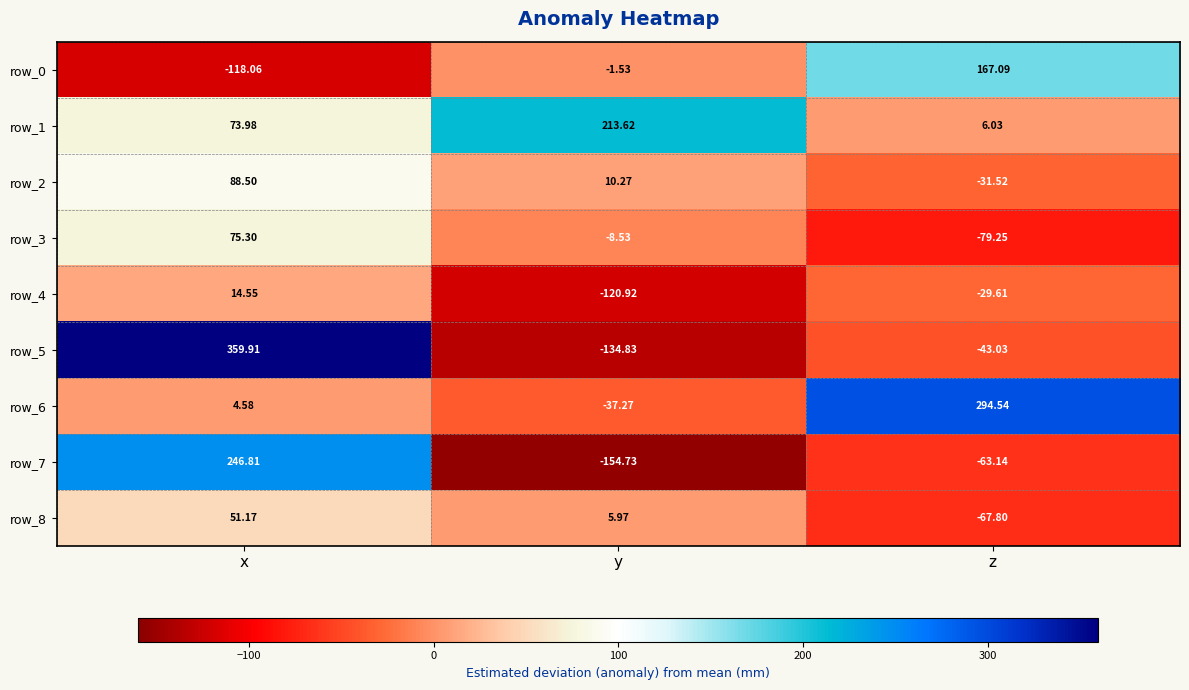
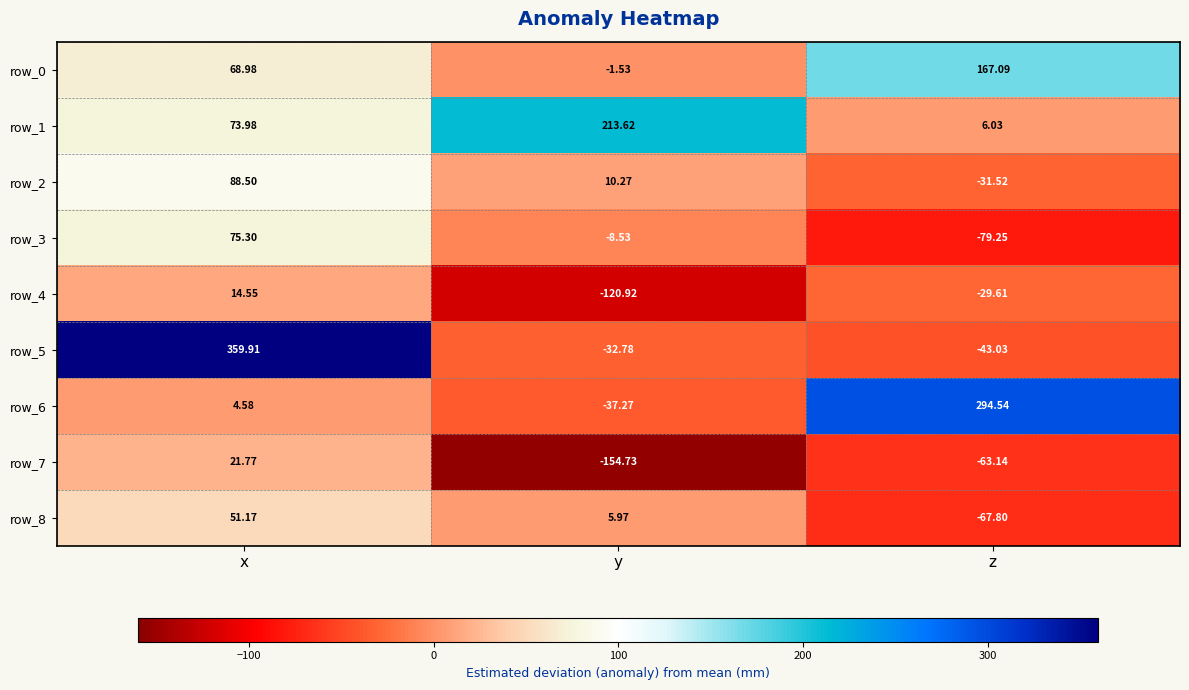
  {
    "row_0": {
-     "x": -118.06,
+     "x": 68.98,
      "y": -1.53,
      "z": 167.09
    },
    "row_1": {
      "x": 73.98,
      "y": 213.62,
      "z": 6.03
    },
    "row_2": {
      "x": 88.50,
      "y": 10.27,
      "z": -31.52
    },
    "row_3": {
      "x": 75.30,
      "y": -8.53,
      "z": -79.25
    },
    "row_4": {
      "x": 14.55,
      "y": -120.92,
      "z": -29.61
    },
    "row_5": {
      "x": 359.91,
-     "y": -134.83,
+     "y": -32.78,
      "z": -43.03
    },
    "row_6": {
      "x": 4.58,
      "y": -37.27,
      "z": 294.54
    },
    "row_7": {
-     "x": 246.81,
+     "x": 21.77,
      "y": -154.73,
      "z": -63.14
    },
    "row_8": {
      "x": 51.17,
      "y": 5.97,
      "z": -67.80
    }
  }
